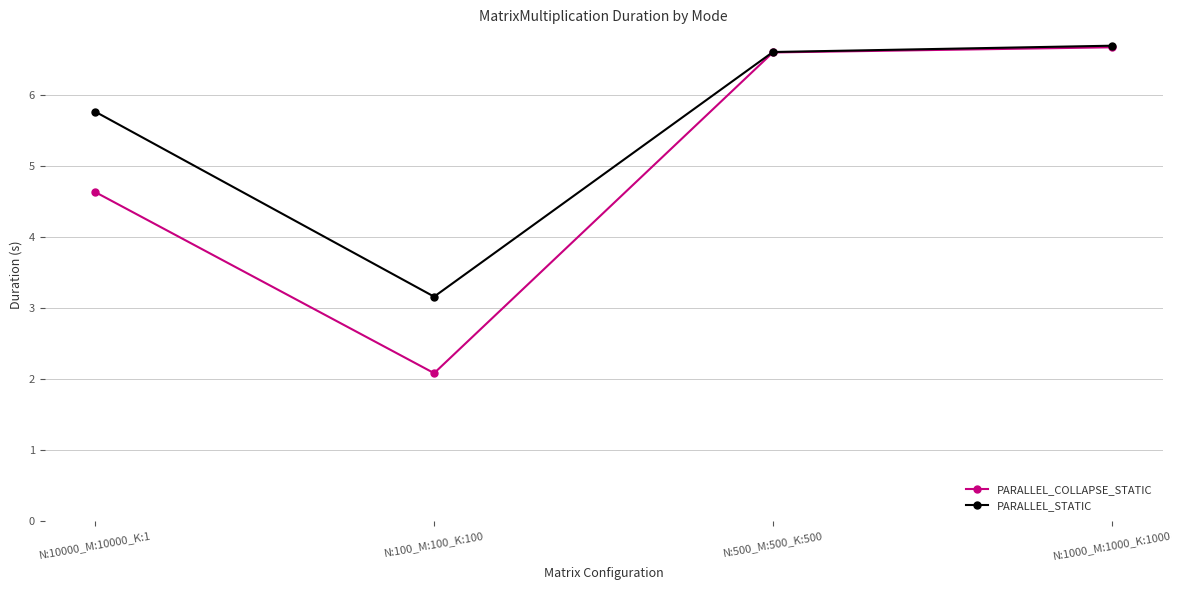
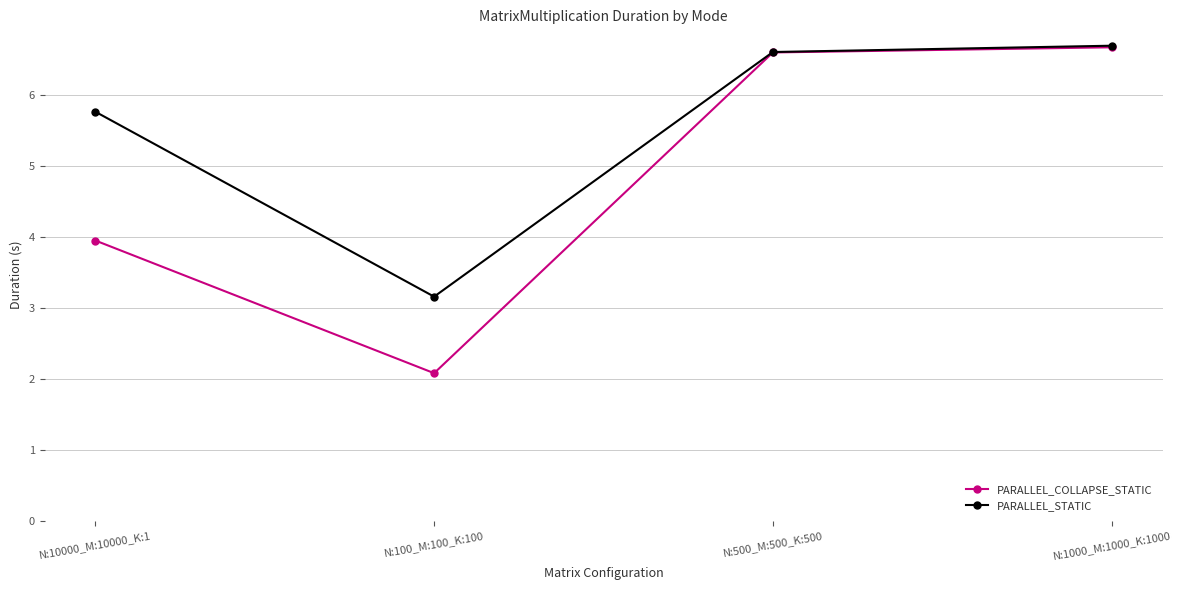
  {
    "PARALLEL_COLLAPSE_STATIC": {
-     "N:10000_M:10000_K:1": 4.6,
+     "N:10000_M:10000_K:1": 3.9,
      "N:100_M:100_K:100": 2.1
    },
    "PARALLEL_STATIC": {
      "N:10000_M:10000_K:1": 5.8,
      "N:100_M:100_K:100": 3.2
    }
  }
